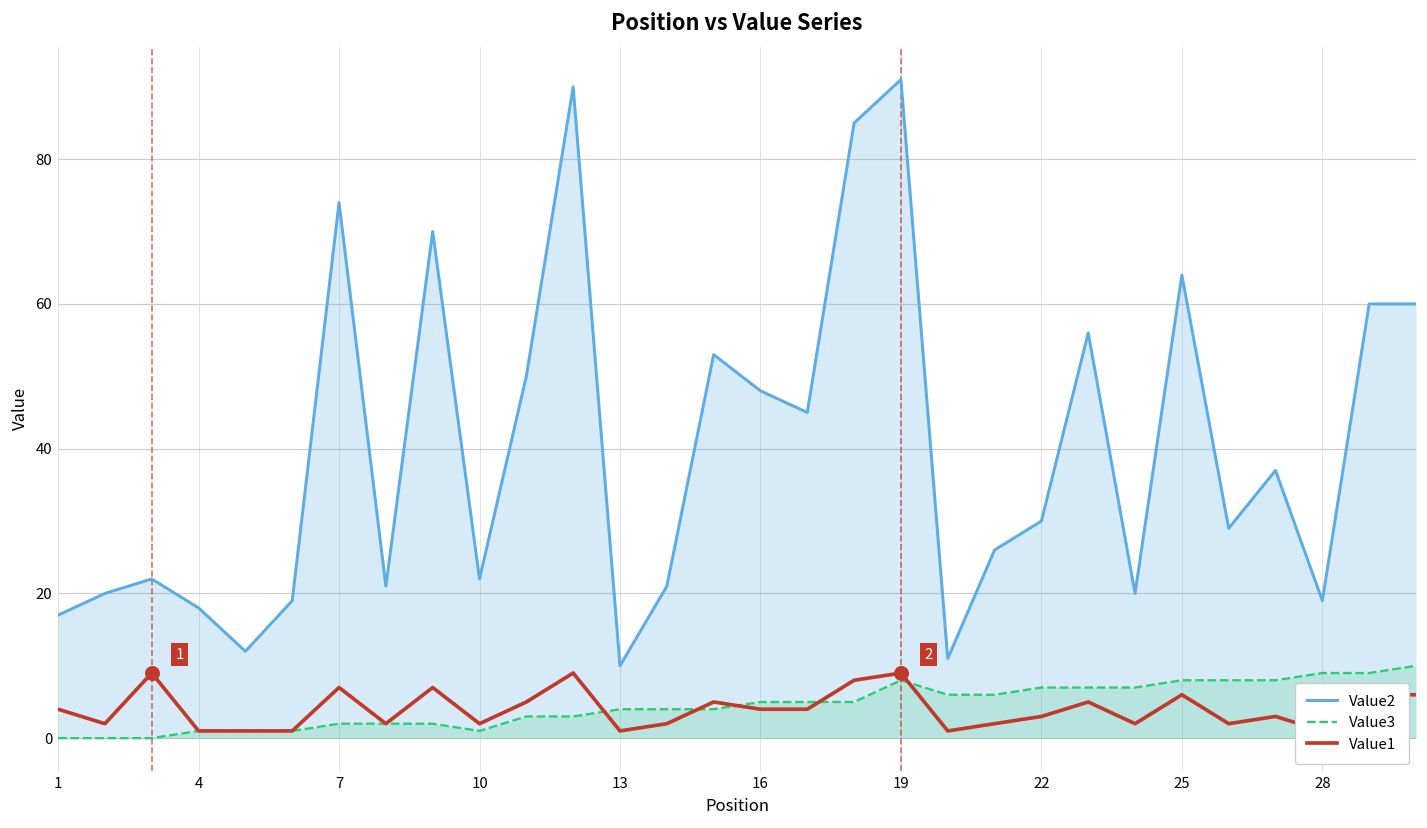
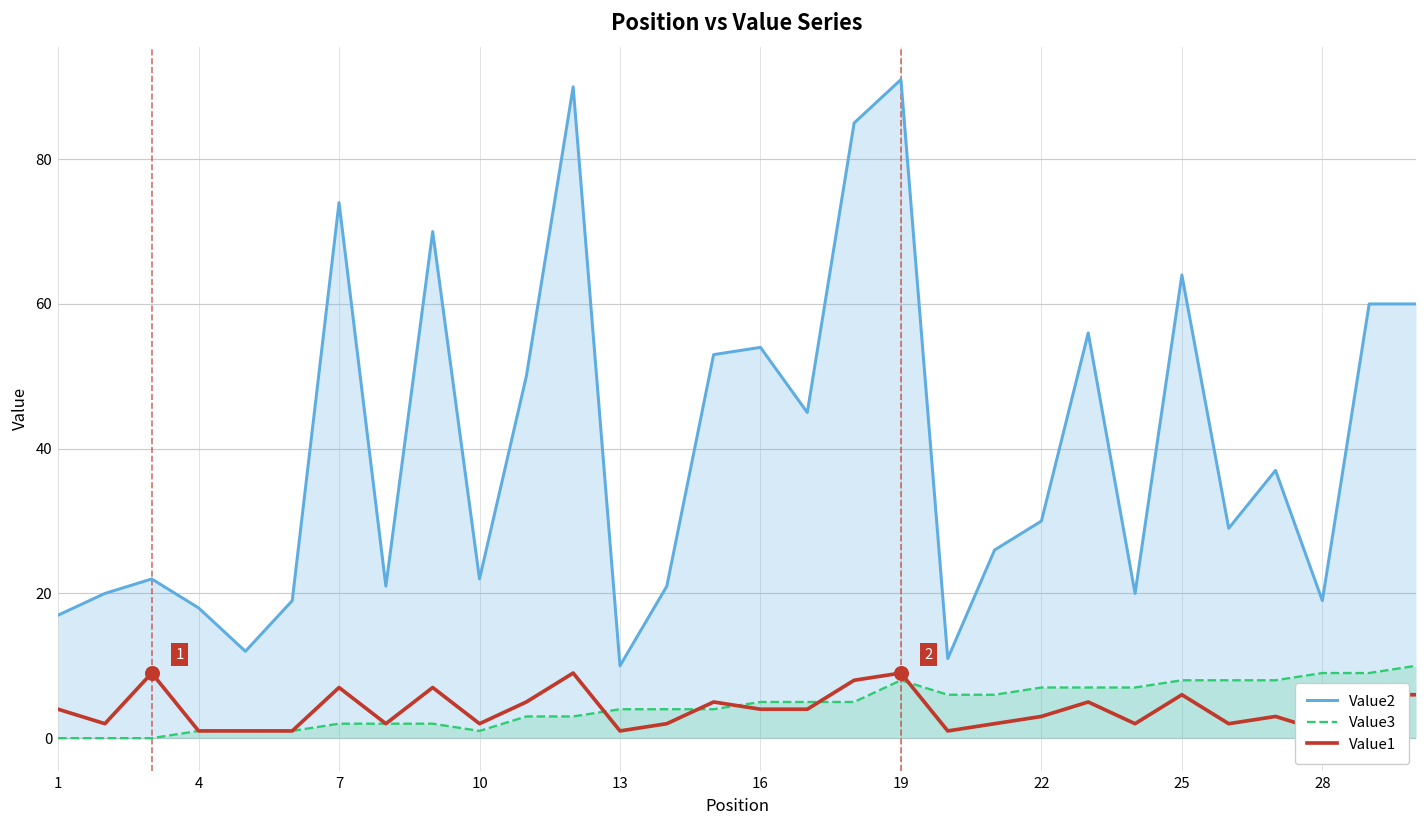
  {
    "Value2": {
      "1": 17,
      "4": 18,
      "7": 74,
      "10": 22,
      "13": 10,
-     "16": 48,
+     "16": 54,
      "19": 91,
      "22": 30,
      "25": 64,
      "28": 19
    },
    "Value3": {
      "1": 0,
      "7": 2,
      "10": 1,
      "13": 4,
      "16": 5,
      "19": 8,
      "22": 7,
      "25": 8,
      "28": 9
    }
  }
